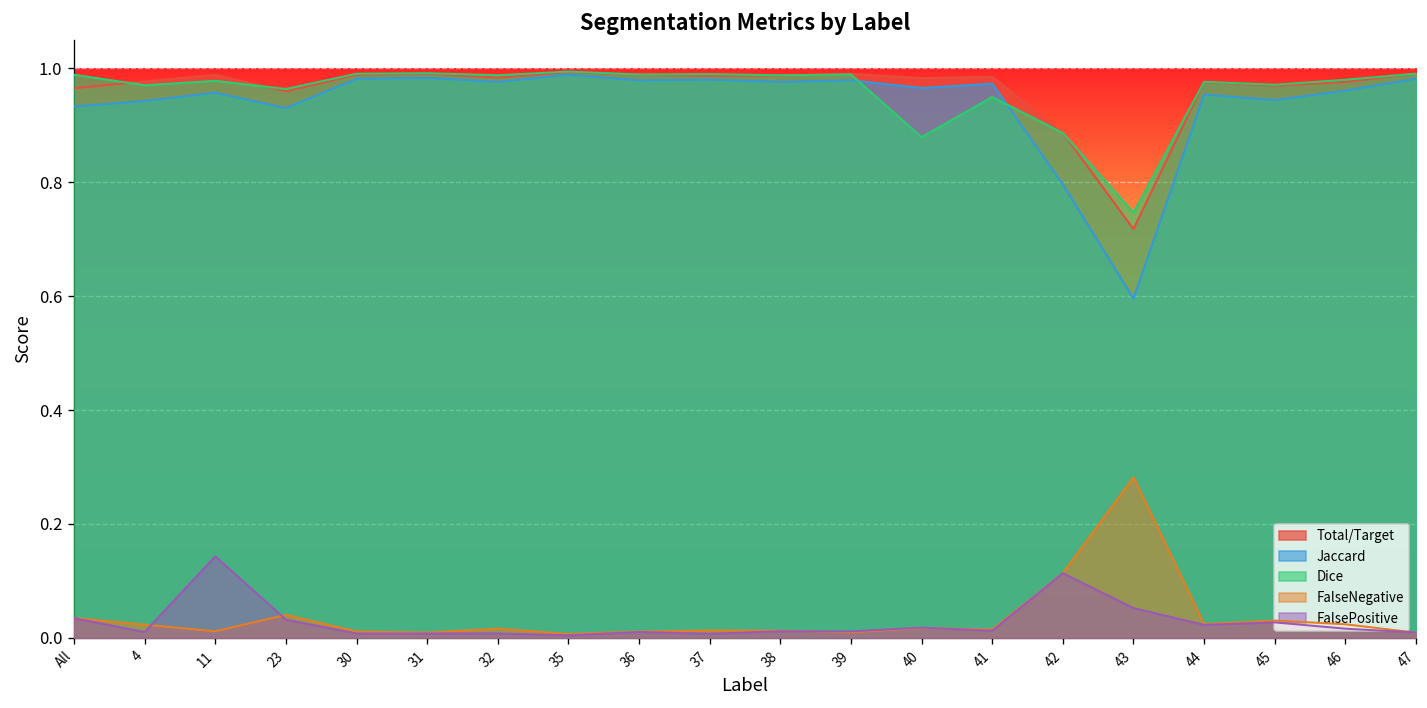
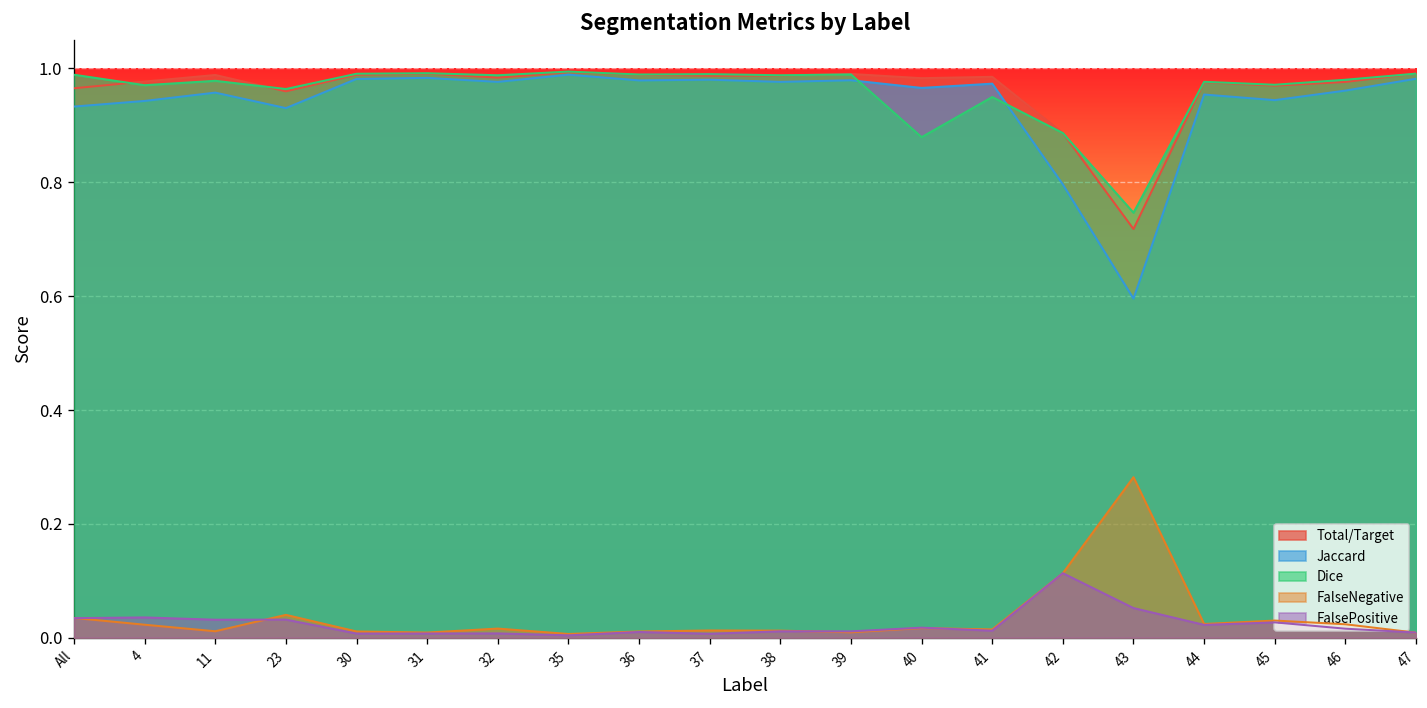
  {
    "Jaccard": {
      "All": 0.93,
      "4": 0.94,
      "11": 0.96,
      "23": 0.93,
      "30": 0.98,
      "31": 0.98,
      "32": 0.98,
      "36": 0.98,
      "37": 0.98,
      "38": 0.98,
      "39": 0.98,
      "40": 0.97,
      "41": 0.97,
      "42": 0.80,
      "43": 0.60,
      "44": 0.95,
      "45": 0.94,
      "46": 0.96,
      "47": 0.98
    },
    "Dice": {
      "All": 0.99,
      "4": 0.97,
      "11": 0.98,
      "40": 0.88,
      "41": 0.95,
      "43": 0.75
    },
    "FalsePositive": {
-     "4": 0.01,
-     "11": 0.14,
+     "4": 0.04,
+     "11": 0.03,
      "23": 0.03,
      "32": 0.01,
      "37": 0.01,
      "43": 0.05
    }
  }
